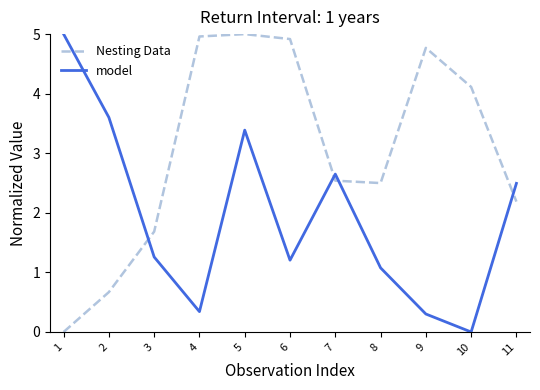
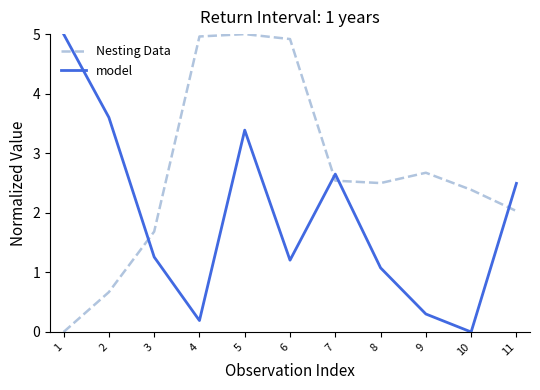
  {
    "Nesting Data": {
      "1": 0.0,
      "2": 0.7,
      "3": 1.7,
      "4": 5.0,
      "5": 5.0,
      "6": 4.9,
      "7": 2.5,
      "8": 2.5,
-     "9": 4.8,
-     "10": 4.1,
-     "11": 2.2
+     "9": 2.7,
+     "10": 2.4,
+     "11": 2.0
    },
    "model": {
      "1": 5.0,
      "2": 3.6,
      "3": 1.3,
-     "4": 0.3,
+     "4": 0.2,
      "5": 3.4,
      "6": 1.2,
      "7": 2.7,
      "8": 1.1,
      "9": 0.3,
      "10": 0.0,
      "11": 2.5
    }
  }
